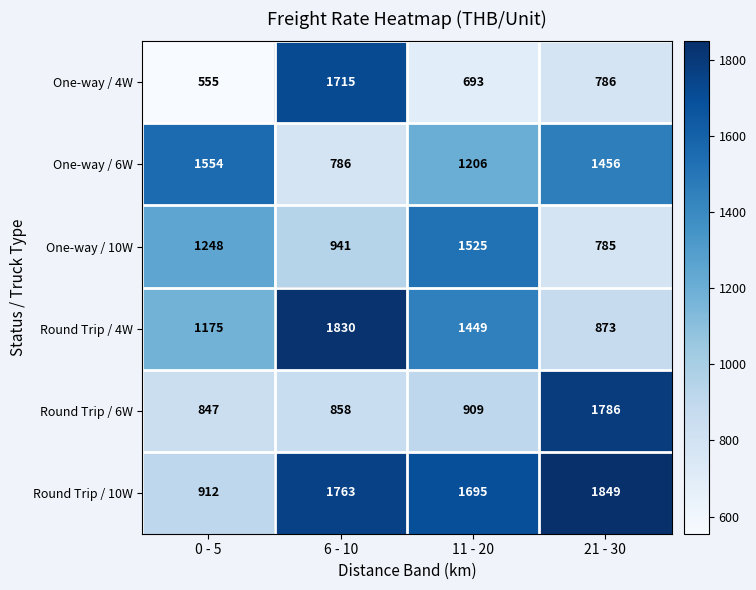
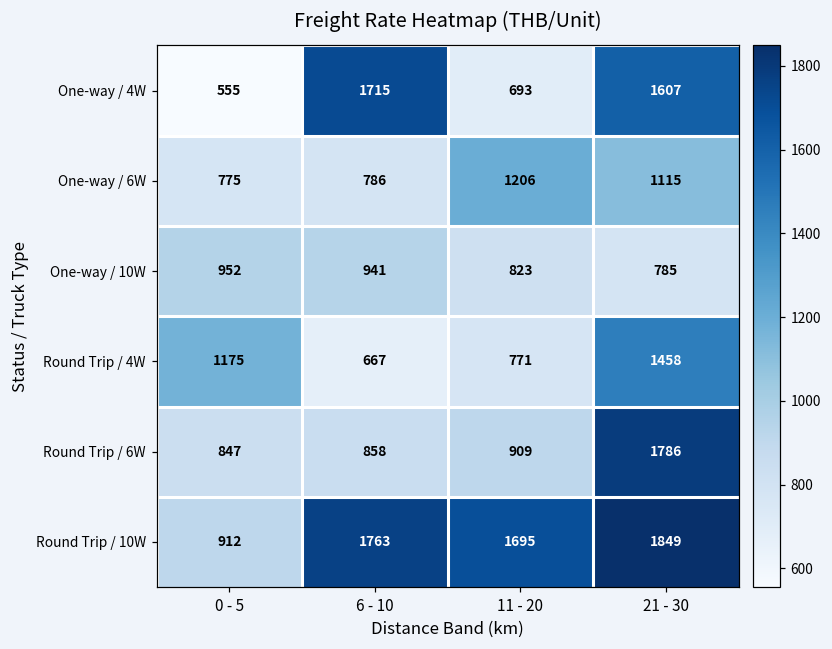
  {
    "One-way / 4W": {
      "0 - 5": 555,
      "6 - 10": 1715,
      "11 - 20": 693,
-     "21 - 30": 786
+     "21 - 30": 1607
    },
    "One-way / 6W": {
-     "0 - 5": 1554,
+     "0 - 5": 775,
      "6 - 10": 786,
      "11 - 20": 1206,
-     "21 - 30": 1456
+     "21 - 30": 1115
    },
    "One-way / 10W": {
-     "0 - 5": 1248,
+     "0 - 5": 952,
      "6 - 10": 941,
-     "11 - 20": 1525,
+     "11 - 20": 823,
      "21 - 30": 785
    },
    "Round Trip / 4W": {
      "0 - 5": 1175,
-     "6 - 10": 1830,
-     "11 - 20": 1449,
-     "21 - 30": 873
+     "6 - 10": 667,
+     "11 - 20": 771,
+     "21 - 30": 1458
    },
    "Round Trip / 6W": {
      "0 - 5": 847,
      "6 - 10": 858,
      "11 - 20": 909,
      "21 - 30": 1786
    },
    "Round Trip / 10W": {
      "0 - 5": 912,
      "6 - 10": 1763,
      "11 - 20": 1695,
      "21 - 30": 1849
    }
  }
